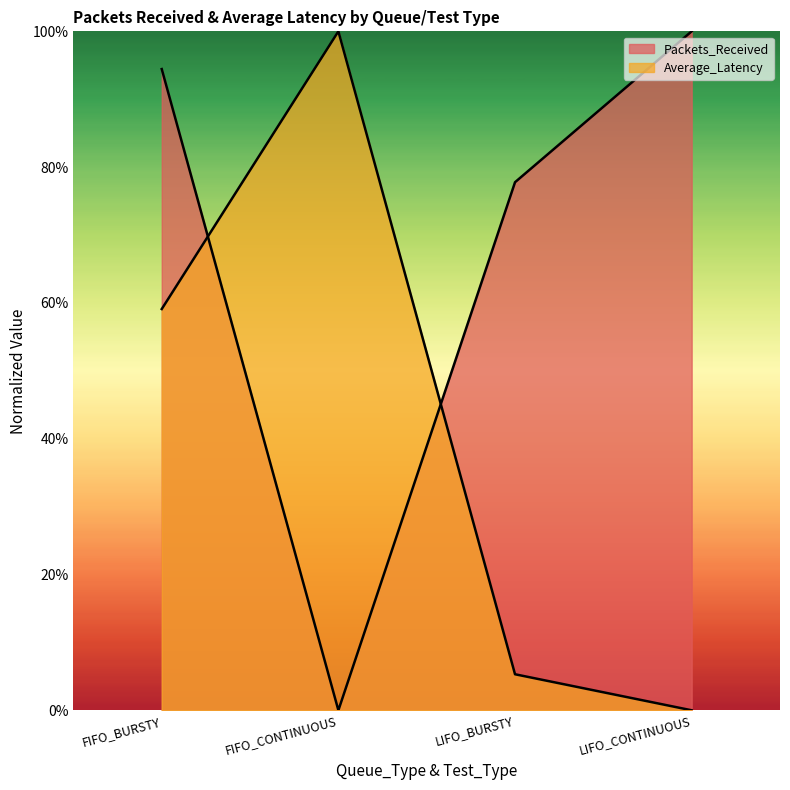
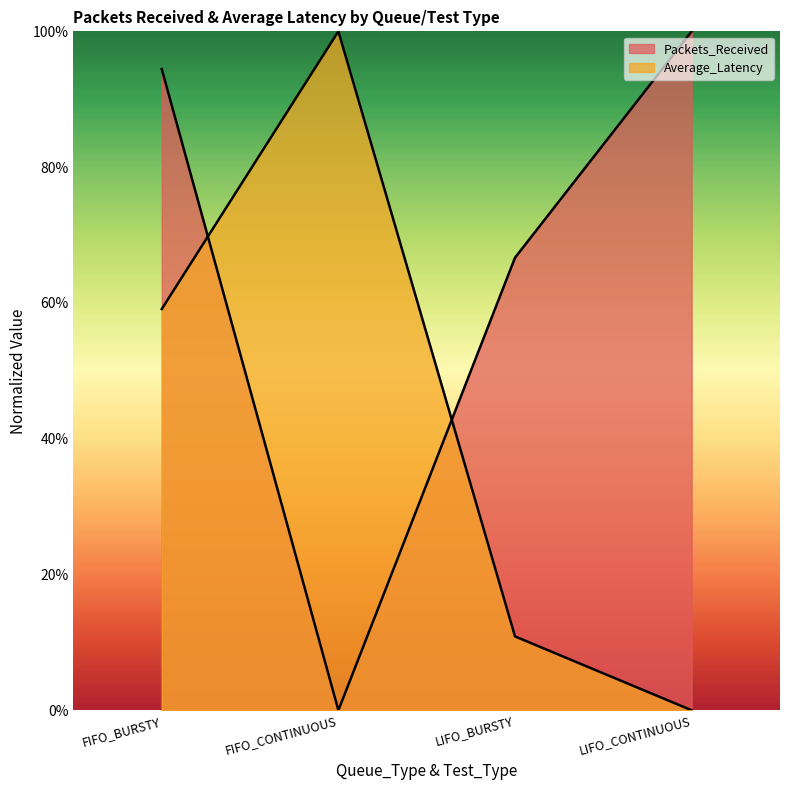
  {
    "Packets_Received": {
      "FIFO_BURSTY": "94%",
      "FIFO_CONTINUOUS": "0%",
-     "LIFO_BURSTY": "78%",
+     "LIFO_BURSTY": "67%",
      "LIFO_CONTINUOUS": "100%"
    },
    "Average_Latency": {
      "FIFO_BURSTY": "59%",
      "FIFO_CONTINUOUS": "100%",
-     "LIFO_BURSTY": "5%",
+     "LIFO_BURSTY": "11%",
      "LIFO_CONTINUOUS": "0%"
    }
  }
